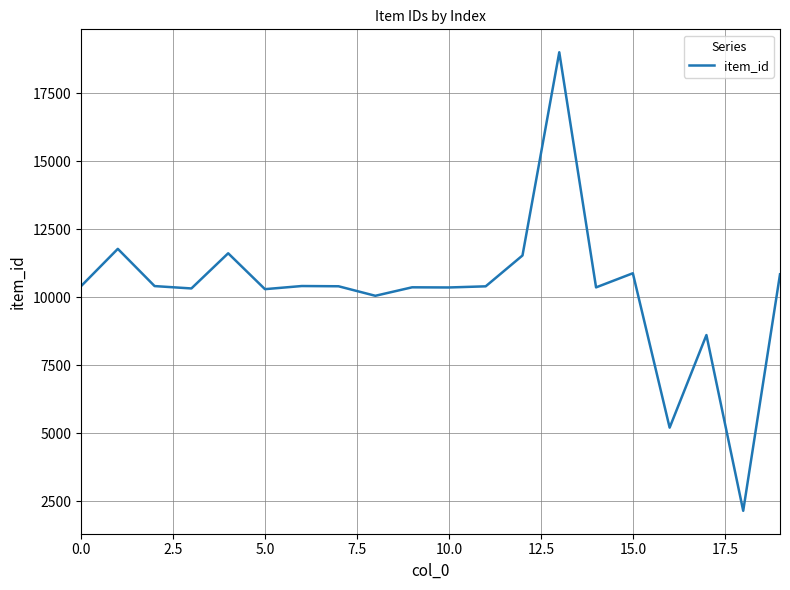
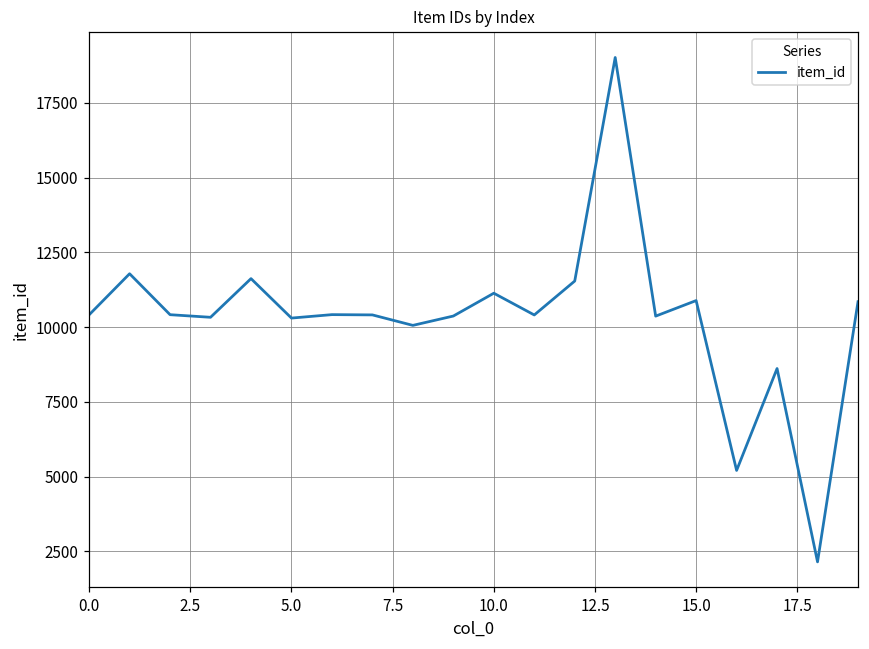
  {
    "0.0": 10400,
    "5.0": 10300,
-   "10.0": 10400,
+   "10.0": 11100,
    "15.0": 10900
  }
